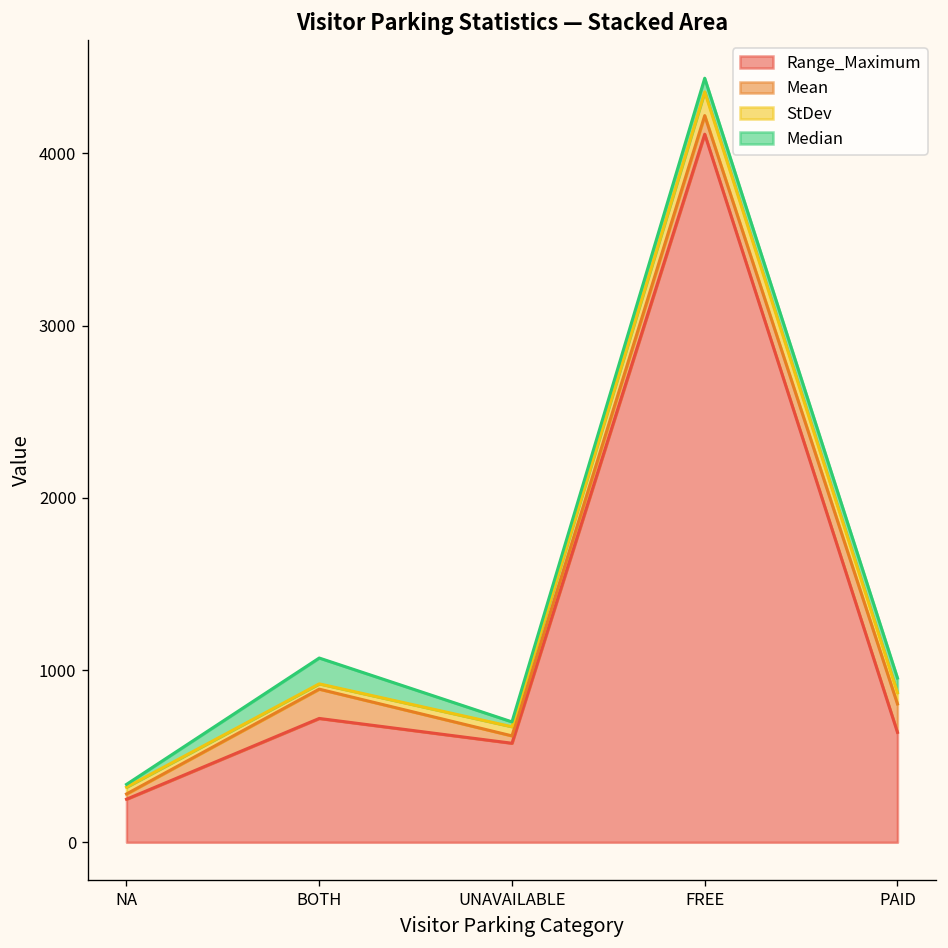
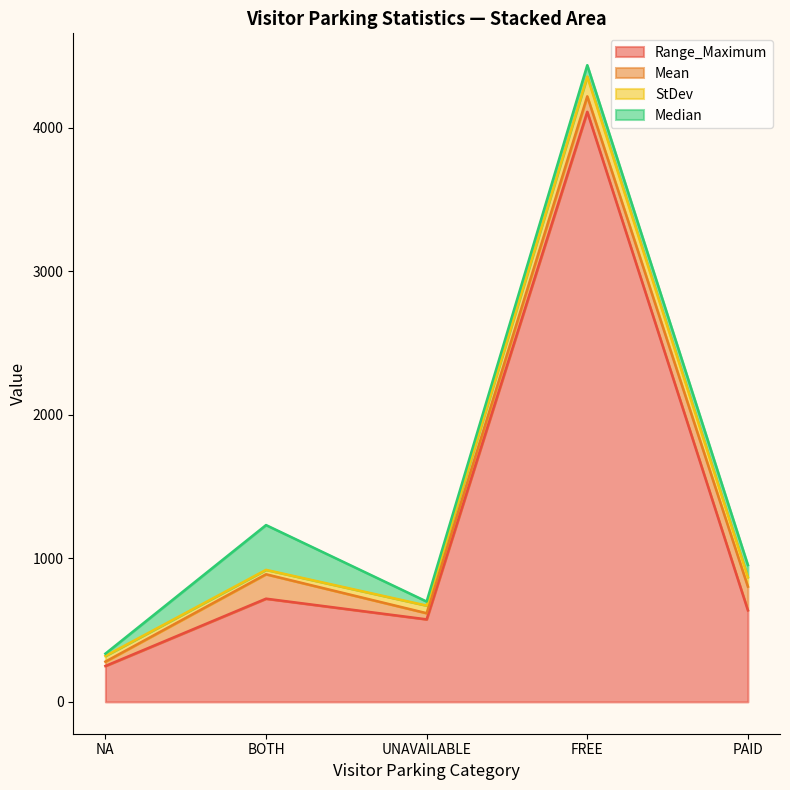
  {
    "StDev": {
      "BOTH": 30,
      "UNAVAILABLE": 50,
      "FREE": 140,
      "PAID": 70
    },
    "Median": {
-     "BOTH": 150,
+     "BOTH": 310,
      "UNAVAILABLE": 30,
      "FREE": 80,
      "PAID": 80
    }
  }
